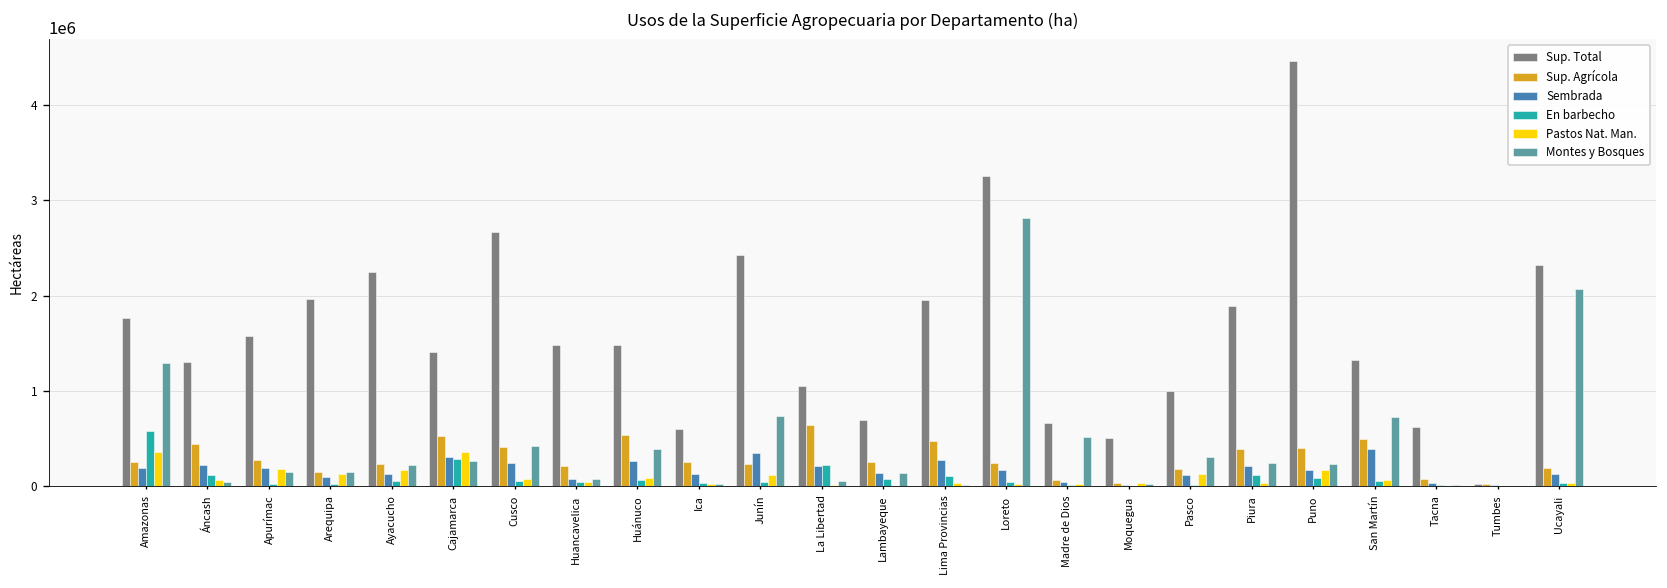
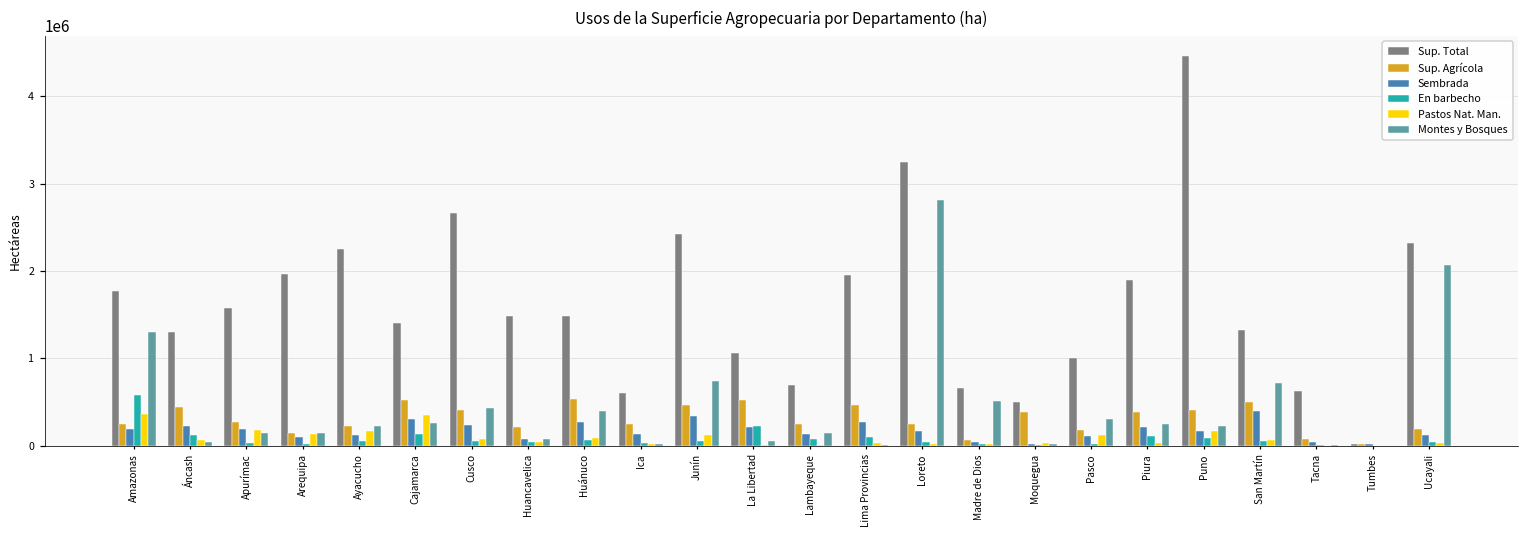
  {
    "Sup. Agrícola": {
      "Amazonas": 300000,
      "Áncash": 400000,
      "Apurímac": 300000,
      "Arequipa": 100000,
      "Ayacucho": 200000,
      "Cajamarca": 500000,
      "Cusco": 400000,
      "Huancavelica": 200000,
      "Huánuco": 500000,
      "Ica": 300000,
-     "Junín": 200000,
-     "La Libertad": 600000,
+     "Junín": 500000,
+     "La Libertad": 500000,
      "Lambayeque": 300000,
      "Lima Provincias": 500000,
      "Loreto": 200000,
      "Madre de Dios": 100000,
-     "Moquegua": 0,
+     "Moquegua": 400000,
      "Pasco": 200000,
      "Piura": 400000,
      "Puno": 400000,
      "San Martín": 500000,
      "Tacna": 100000,
      "Ucayali": 200000
    },
    "En barbecho": {
      "Amazonas": 600000,
      "Áncash": 100000,
      "Ayacucho": 100000,
-     "Cajamarca": 300000,
+     "Cajamarca": 100000,
      "Cusco": 100000,
      "Huancavelica": 0,
      "Huánuco": 100000,
      "Ica": 0,
      "Junín": 0,
      "La Libertad": 200000,
      "Lambayeque": 100000,
      "Lima Provincias": 100000,
      "Loreto": 0,
      "Piura": 100000,
      "Puno": 100000,
      "San Martín": 100000,
      "Ucayali": 0
    },
    "Pastos Nat. Man.": {
      "Amazonas": 400000,
      "Áncash": 100000,
      "Apurímac": 200000,
      "Arequipa": 100000,
      "Ayacucho": 200000,
      "Cajamarca": 400000,
      "Cusco": 100000,
      "Huancavelica": 0,
      "Huánuco": 100000,
      "Junín": 100000,
      "Lima Provincias": 0,
      "Moquegua": 0,
      "Pasco": 100000,
      "Piura": 0,
      "Puno": 200000,
      "San Martín": 100000,
      "Ucayali": 0
    }
  }
